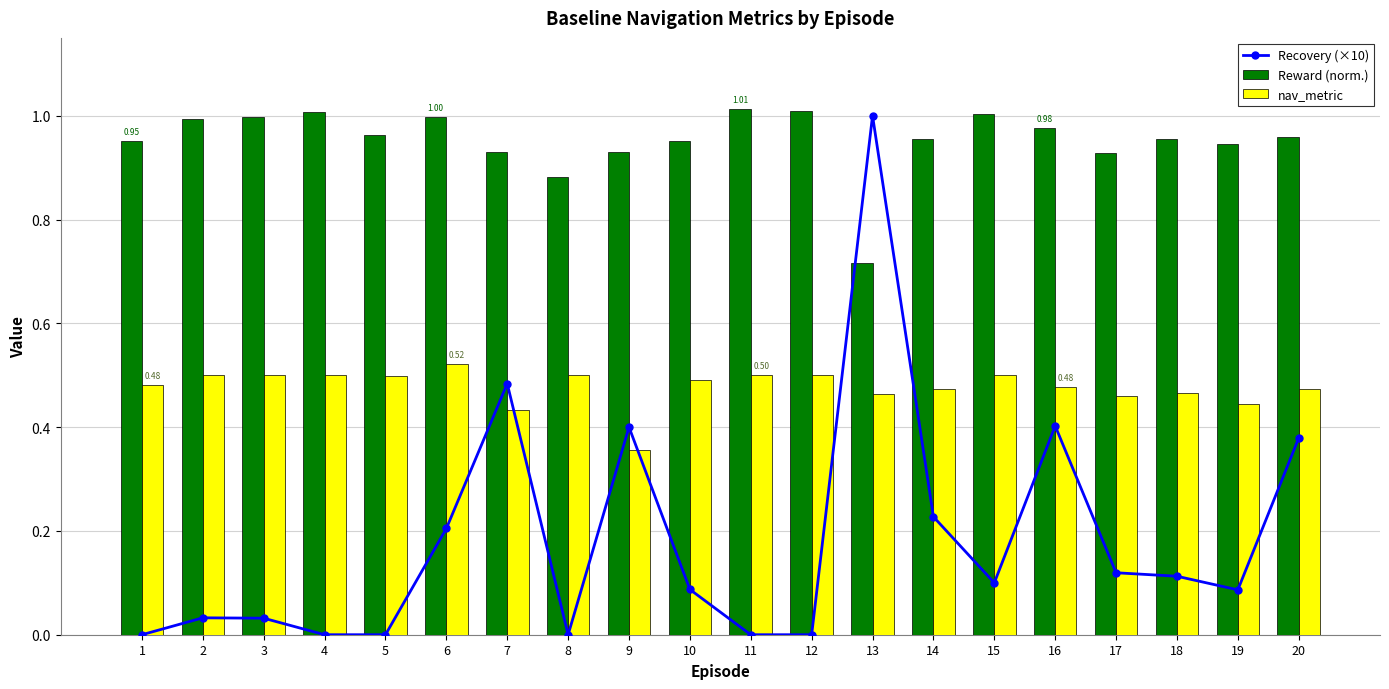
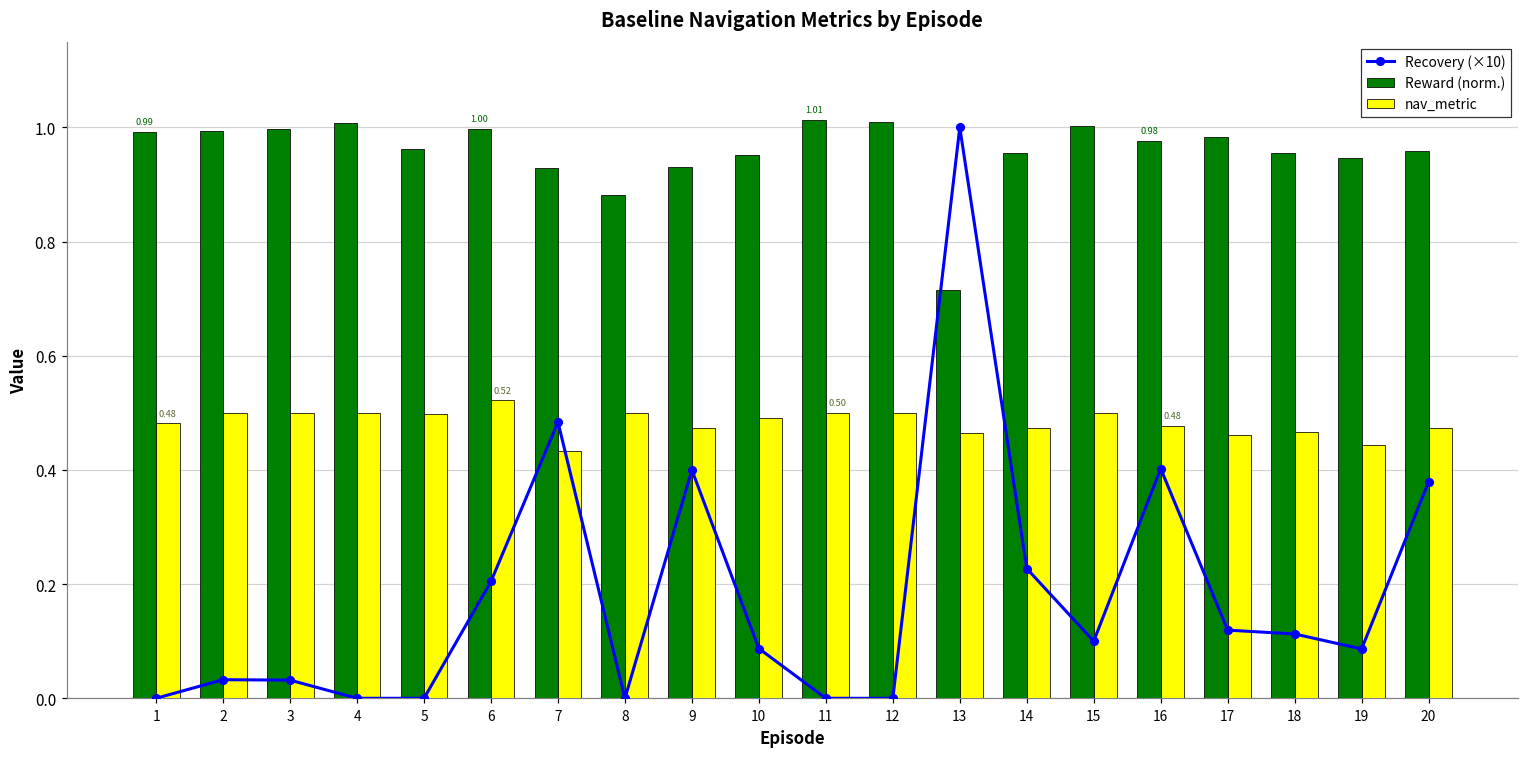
  {
    "Reward (norm.)": {
-     "1": 0.95,
+     "1": 0.99,
      "6": 1.00,
      "11": 1.01,
      "16": 0.98,
-     "17": 0.93
+     "17": 0.98
    },
    "Recovery (×10)": {
      "1": 0.00,
      "2": 0.03,
      "3": 0.03,
      "4": 0.00,
      "5": 0.00,
      "6": 0.20,
      "7": 0.48,
      "8": 0.00,
      "9": 0.40,
      "10": 0.09,
      "11": 0.00,
      "12": 0.00,
      "13": 1.00,
      "14": 0.23,
      "15": 0.10,
      "16": 0.40,
      "17": 0.12,
      "18": 0.11,
      "19": 0.09,
      "20": 0.38
    },
    "nav_metric": {
      "2": 0.50,
      "3": 0.50,
      "4": 0.50,
      "5": 0.50,
      "7": 0.43,
      "8": 0.50,
-     "9": 0.36,
+     "9": 0.47,
      "10": 0.49,
      "12": 0.50,
      "13": 0.46,
      "14": 0.47,
      "15": 0.50,
      "17": 0.46,
      "18": 0.47,
      "19": 0.44,
      "20": 0.47
    }
  }
